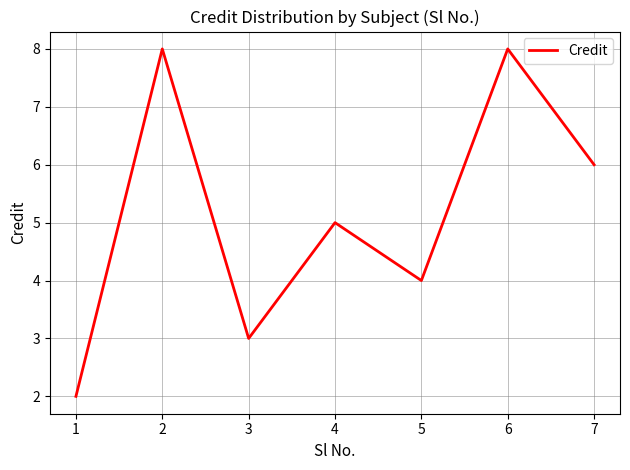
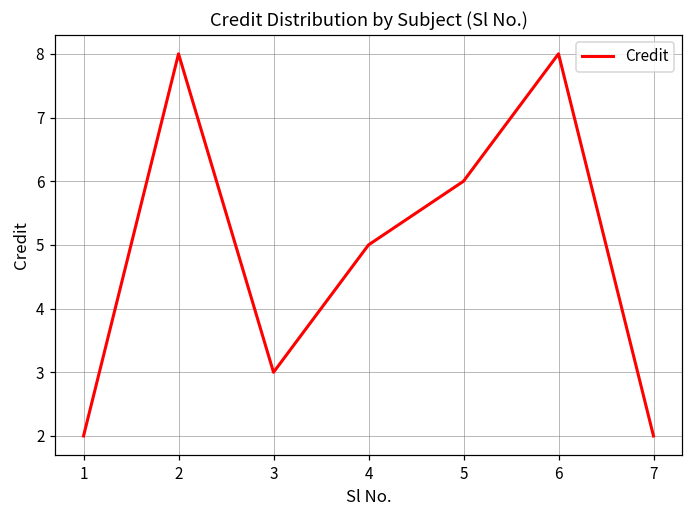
  {
    "1": 2,
    "2": 8,
    "3": 3,
    "4": 5,
-   "5": 4,
+   "5": 6,
    "6": 8,
-   "7": 6
+   "7": 2
  }
